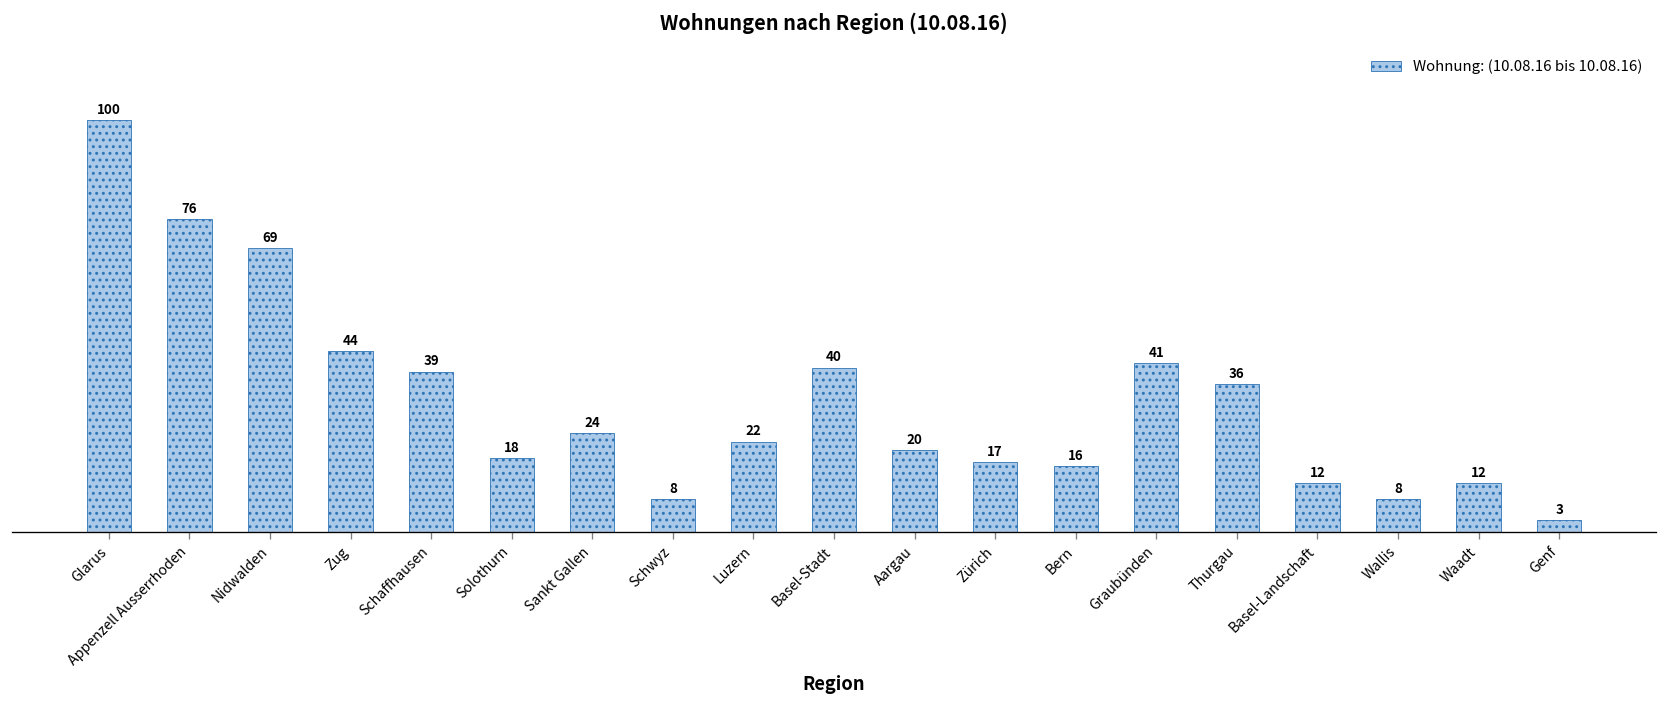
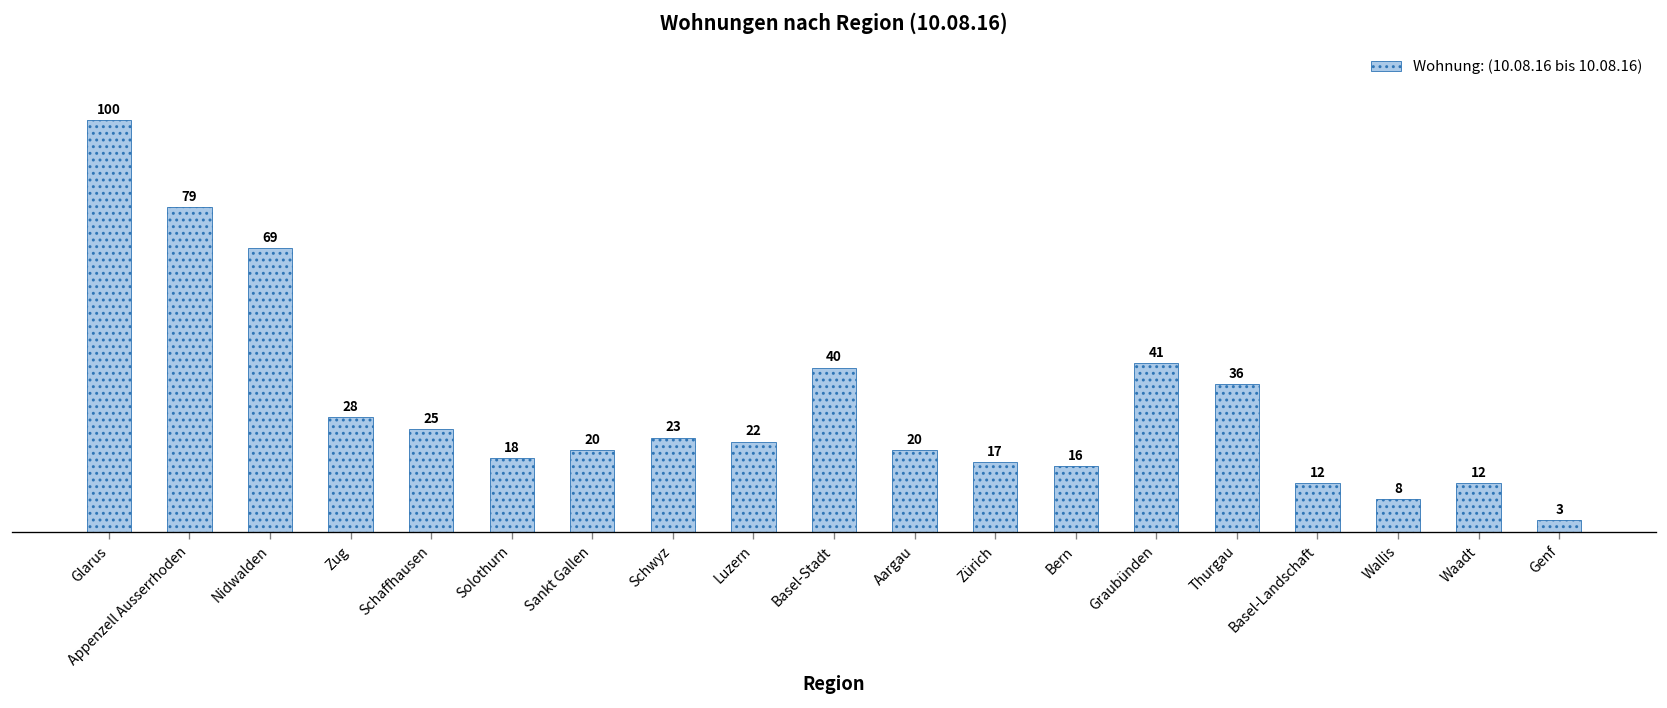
  {
    "Glarus": 100,
-   "Appenzell Ausserrhoden": 76,
+   "Appenzell Ausserrhoden": 79,
    "Nidwalden": 69,
-   "Zug": 44,
-   "Schaffhausen": 39,
+   "Zug": 28,
+   "Schaffhausen": 25,
    "Solothurn": 18,
-   "Sankt Gallen": 24,
-   "Schwyz": 8,
+   "Sankt Gallen": 20,
+   "Schwyz": 23,
    "Luzern": 22,
    "Basel-Stadt": 40,
    "Aargau": 20,
    "Zürich": 17,
    "Bern": 16,
    "Graubünden": 41,
    "Thurgau": 36,
    "Basel-Landschaft": 12,
    "Wallis": 8,
    "Waadt": 12,
    "Genf": 3
  }
